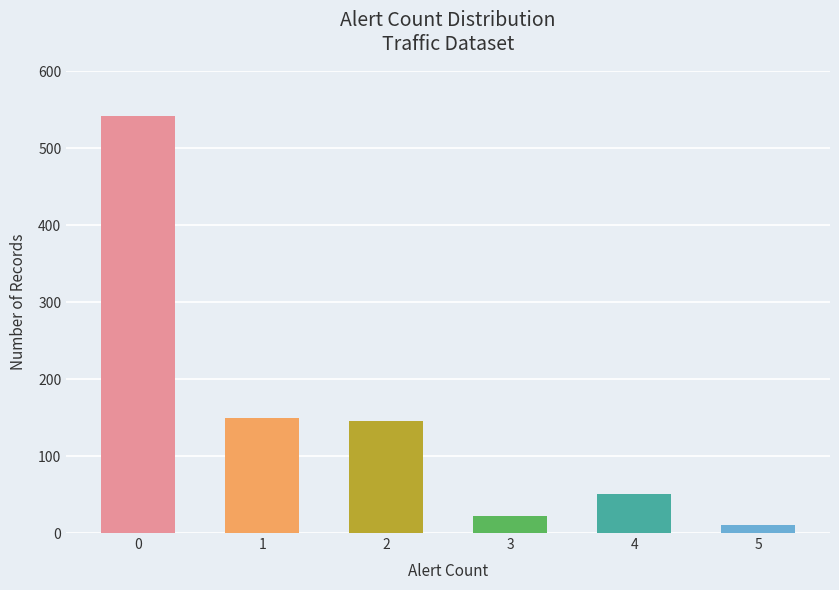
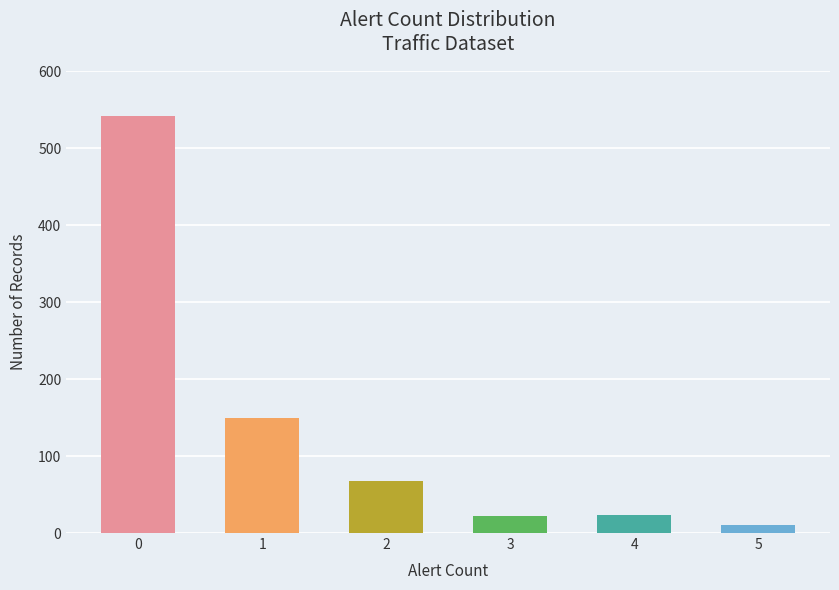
  {
    "0": 540,
    "1": 150,
-   "2": 150,
+   "2": 70,
    "3": 20,
-   "4": 50,
+   "4": 20,
    "5": 10
  }
